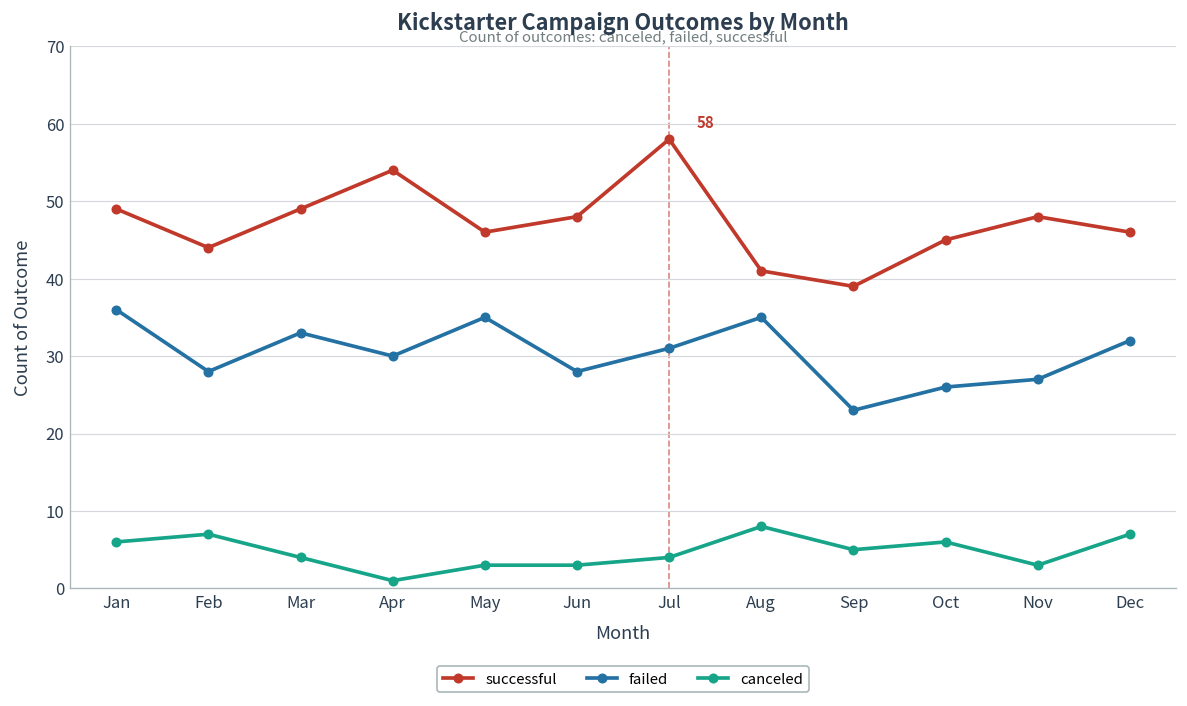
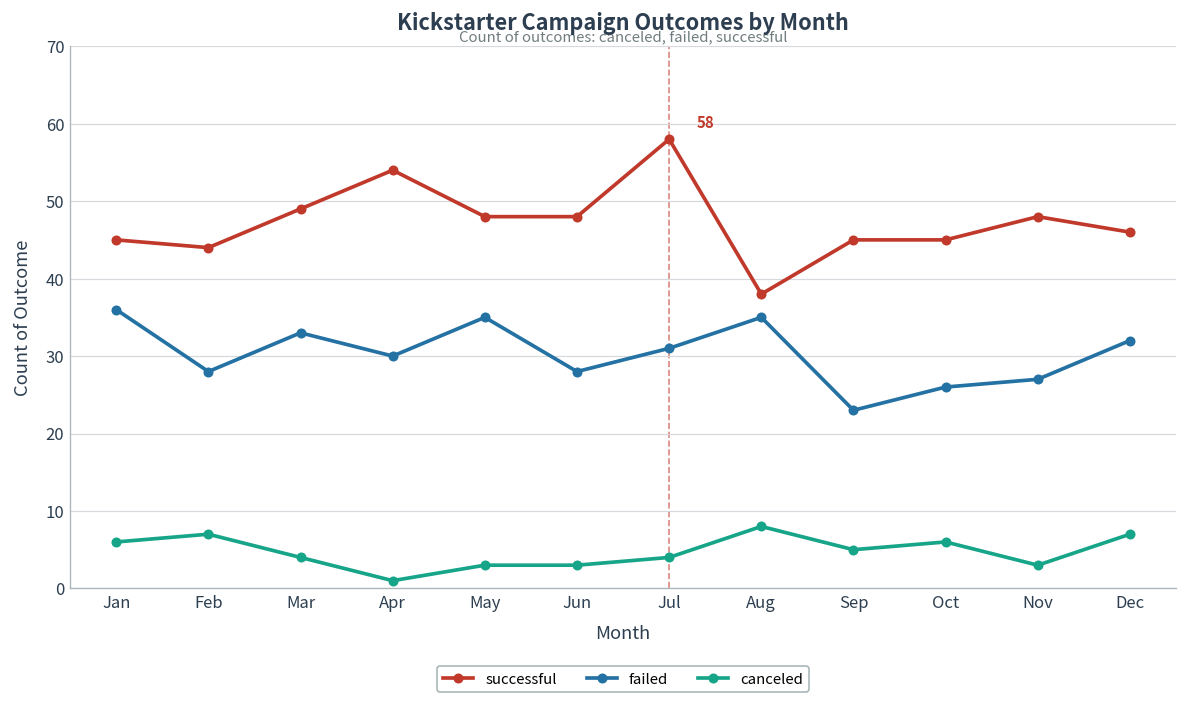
  {
    "successful": {
-     "Jan": 49,
+     "Jan": 45,
      "Feb": 44,
      "Mar": 49,
      "Apr": 54,
-     "May": 46,
+     "May": 48,
      "Jun": 48,
-     "Aug": 41,
-     "Sep": 39,
+     "Aug": 38,
+     "Sep": 45,
      "Oct": 45,
      "Nov": 48,
      "Dec": 46
    }
  }
